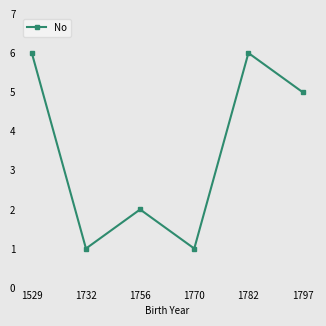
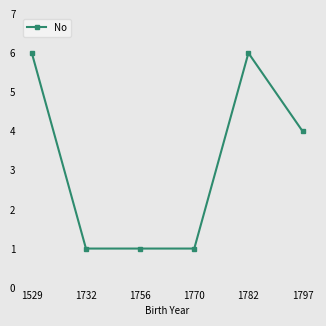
  {
    "1529": 6,
    "1732": 1,
-   "1756": 2,
+   "1756": 1,
    "1770": 1,
    "1782": 6,
-   "1797": 5
+   "1797": 4
  }
